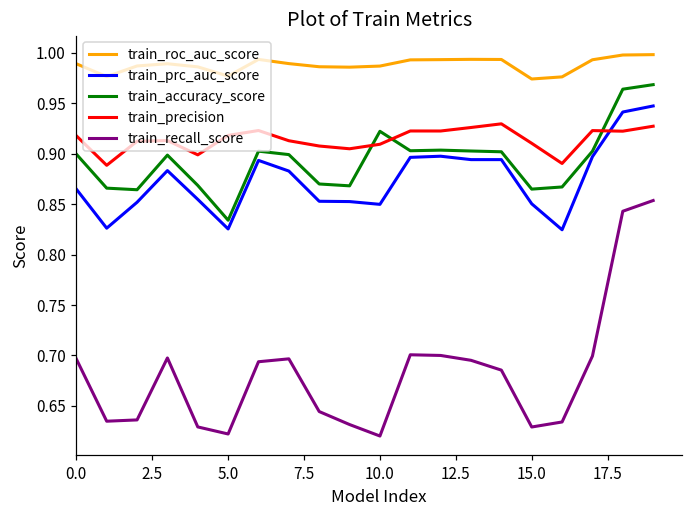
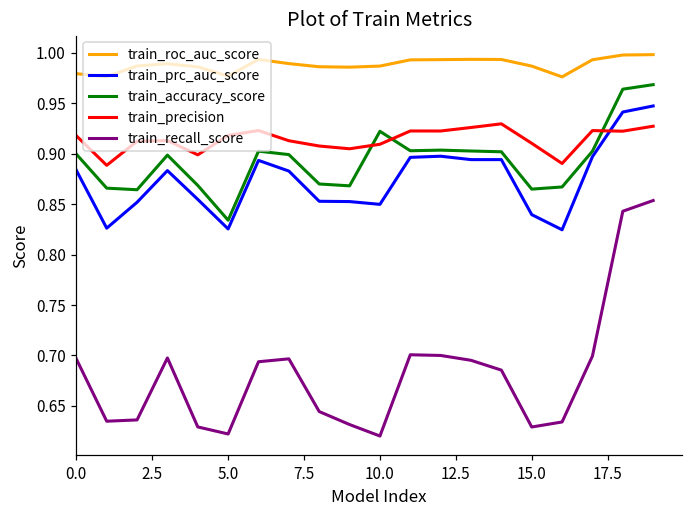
  {
    "train_roc_auc_score": {
-     "0.0": 0.99,
+     "0.0": 0.98,
      "10.0": 0.99,
-     "15.0": 0.97
+     "15.0": 0.99
    },
    "train_prc_auc_score": {
-     "0.0": 0.86,
+     "0.0": 0.88,
      "5.0": 0.83,
      "10.0": 0.85,
-     "15.0": 0.85
+     "15.0": 0.84
    },
    "train_accuracy_score": {
      "0.0": 0.90,
      "5.0": 0.83,
      "10.0": 0.92,
      "15.0": 0.86
    },
    "train_precision": {
      "0.0": 0.92,
      "10.0": 0.91,
      "15.0": 0.91
    },
    "train_recall_score": {
      "0.0": 0.70,
      "5.0": 0.62,
      "10.0": 0.62,
      "15.0": 0.63
    }
  }
